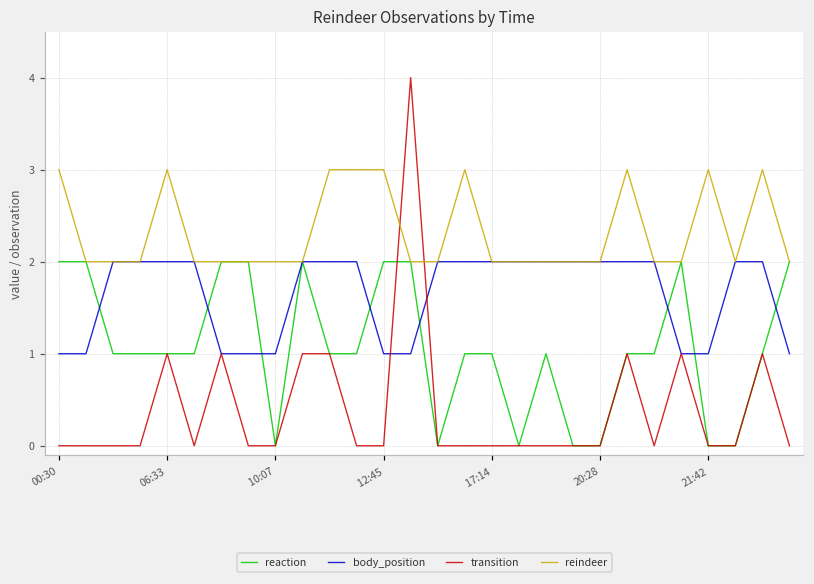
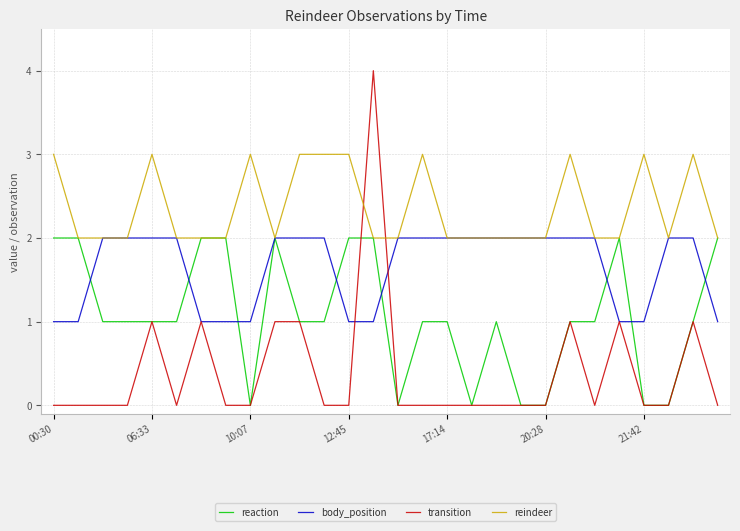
  {
    "reaction": {
      "00:30": 2,
      "12:45": 2,
      "17:14": 1
    },
    "body_position": {
      "00:30": 1,
      "06:33": 2,
      "10:07": 1,
      "12:45": 1,
      "21:42": 1
    },
    "transition": {
      "00:30": 0,
      "12:45": 0,
      "17:14": 0
    },
    "reindeer": {
      "00:30": 3,
      "06:33": 3,
-     "10:07": 2,
+     "10:07": 3,
      "12:45": 3,
      "21:42": 3
    }
  }
